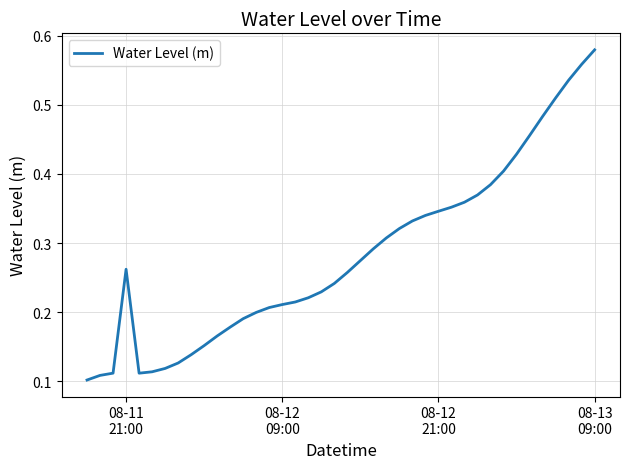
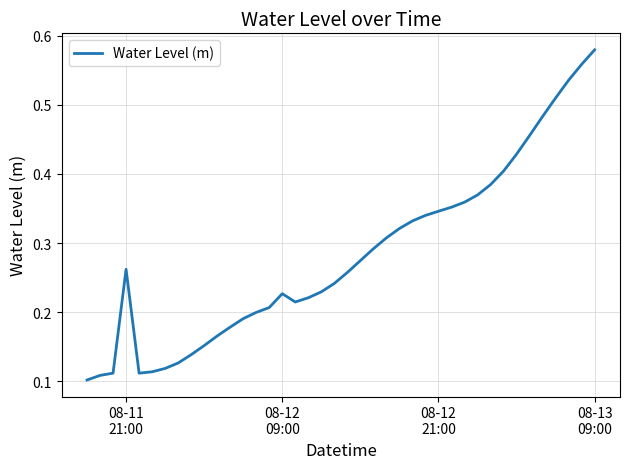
  {
    "08-11 21:00": 0.26,
-   "08-12 09:00": 0.21,
+   "08-12 09:00": 0.23,
    "08-12 21:00": 0.35,
    "08-13 09:00": 0.58
  }
